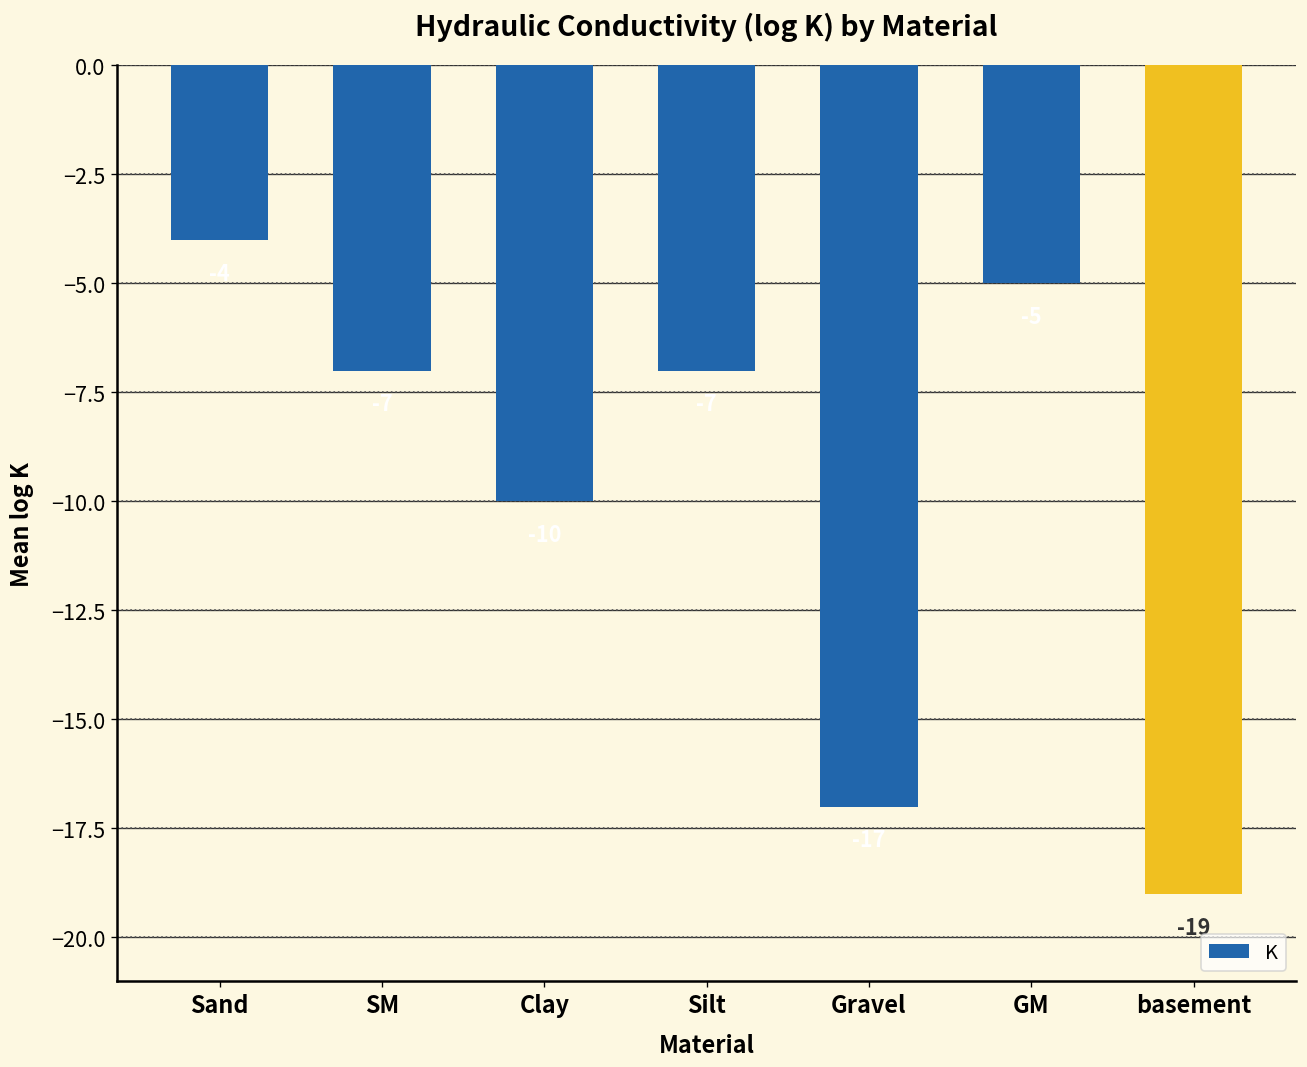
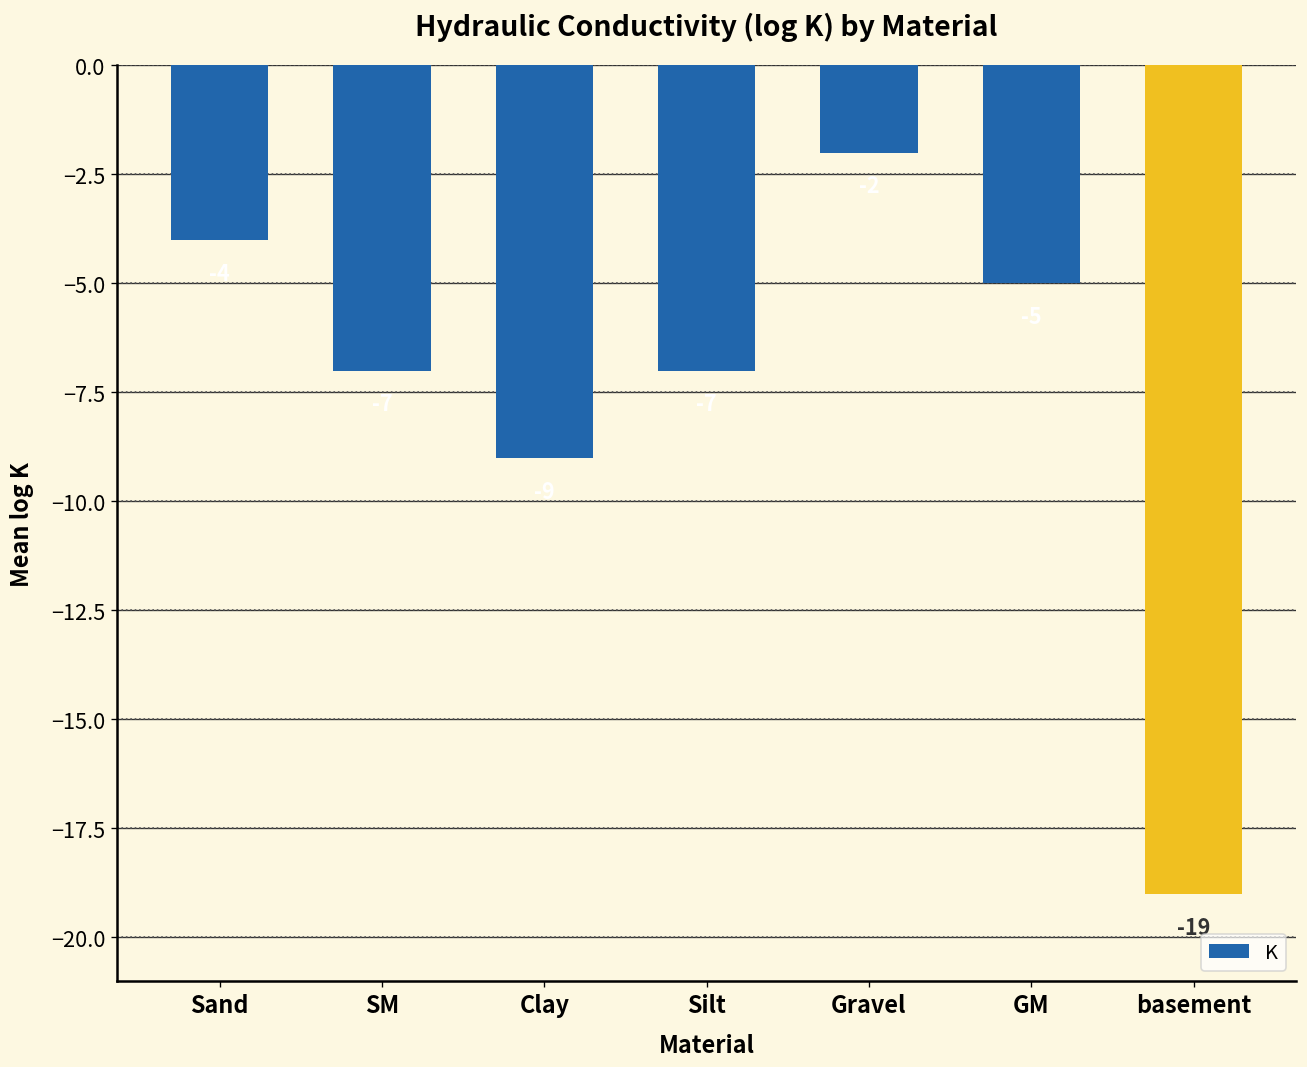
  {
    "Sand": -4,
    "SM": -7,
-   "Clay": -10,
+   "Clay": -9,
    "Silt": -7,
-   "Gravel": -17,
+   "Gravel": -2,
    "GM": -5
  }
